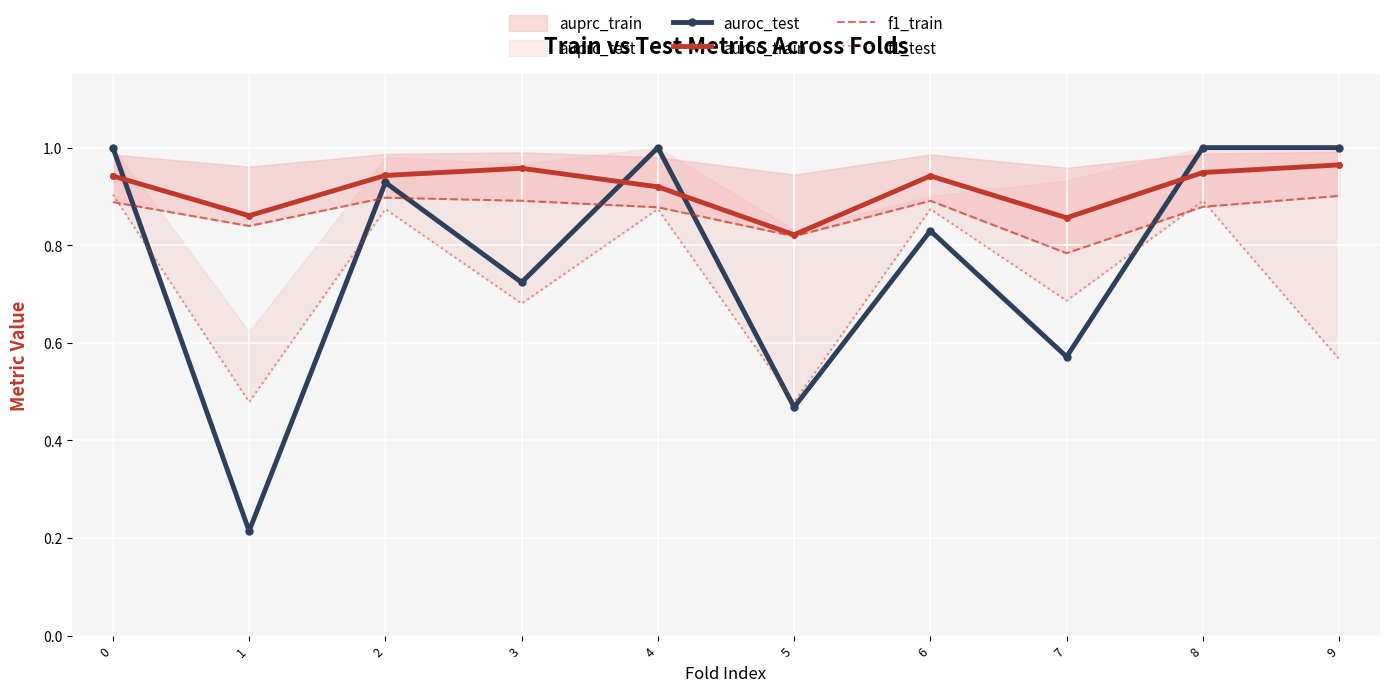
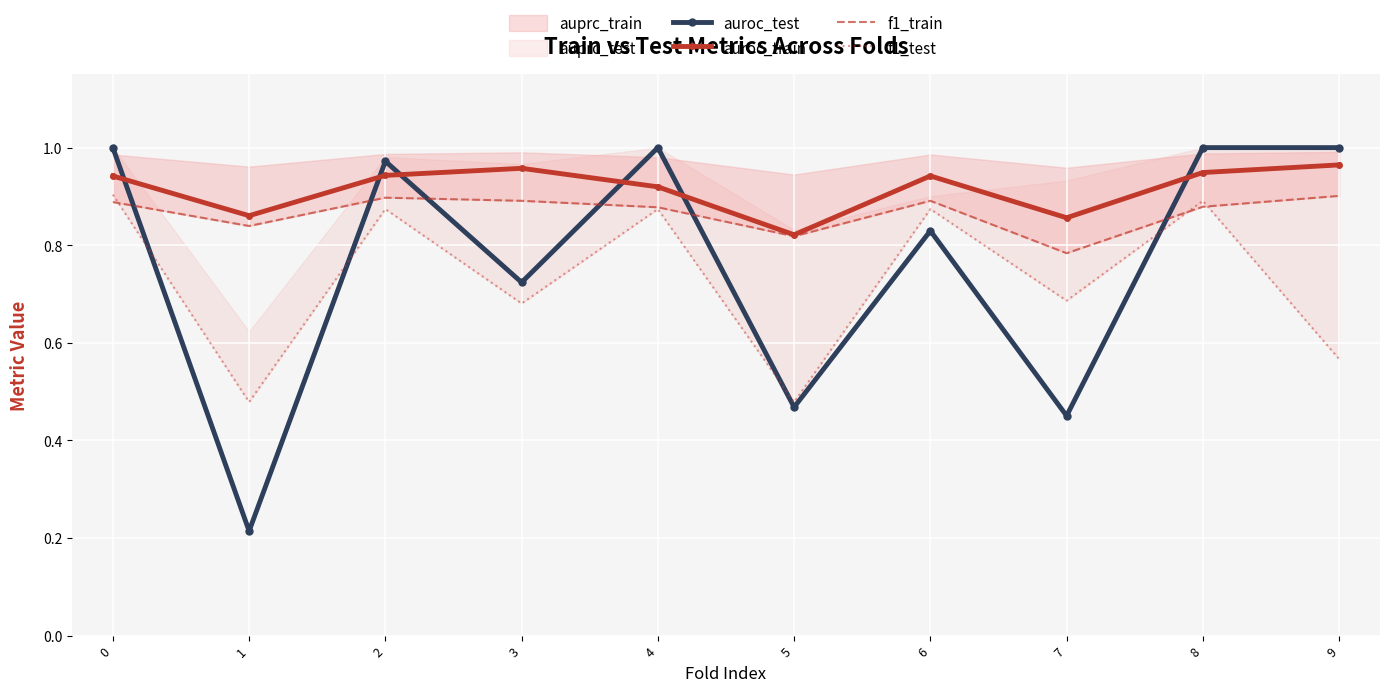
  {
    "auroc_test": {
      "1": 0.21,
-     "2": 0.93,
+     "2": 0.97,
      "3": 0.72,
      "5": 0.47,
      "6": 0.83,
-     "7": 0.57
+     "7": 0.45
    }
  }
